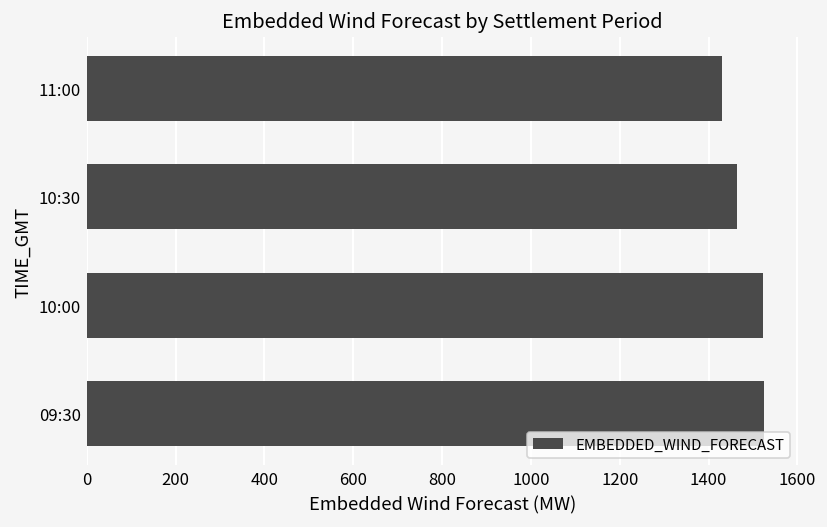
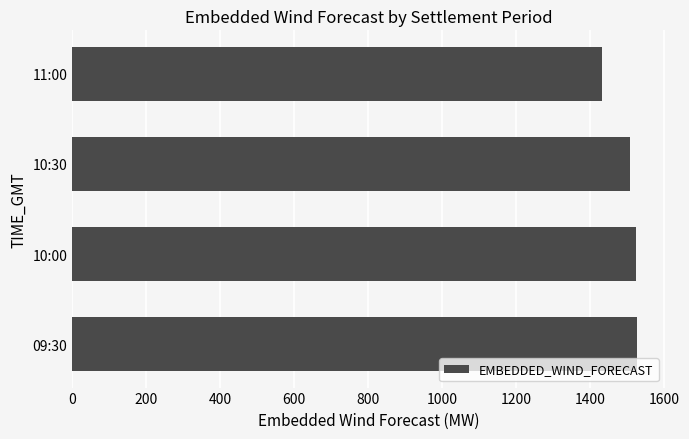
  {
    "11:00": 1430,
-   "10:30": 1460,
+   "10:30": 1510,
    "10:00": 1520,
    "09:30": 1530
  }
